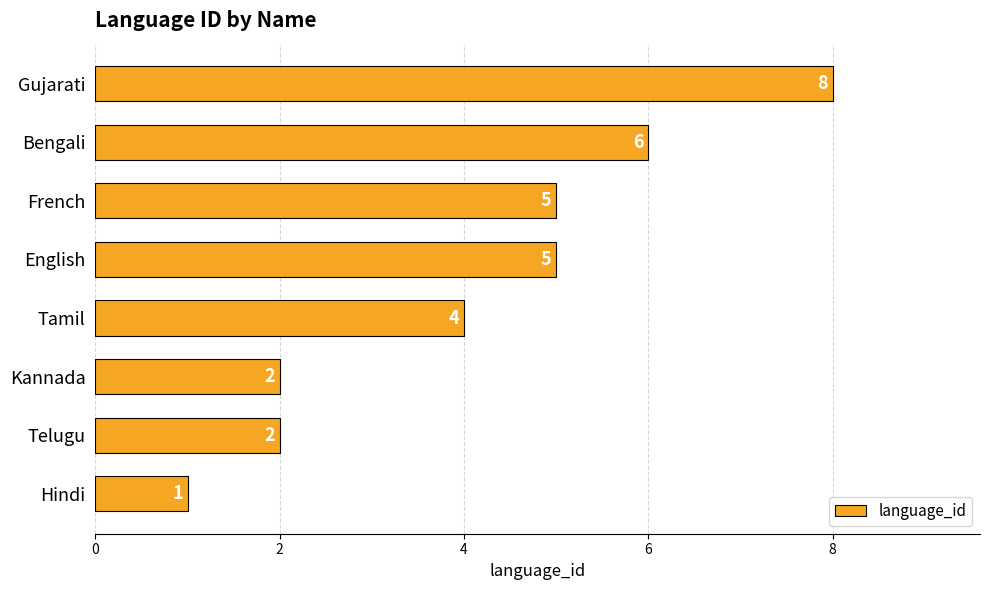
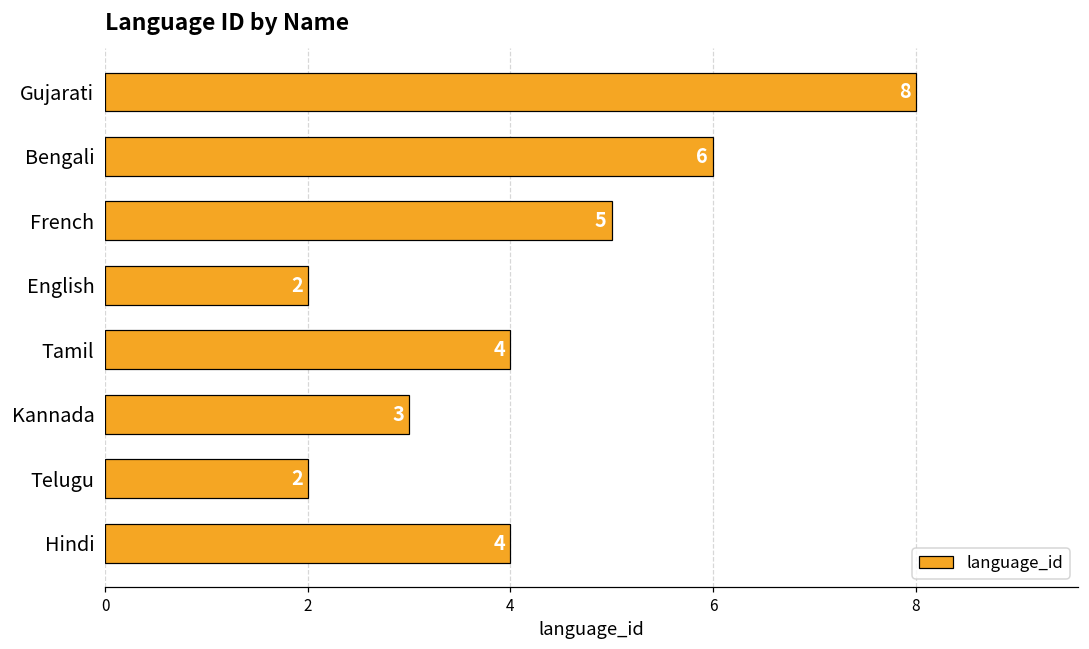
  {
    "Gujarati": 8,
    "Bengali": 6,
    "French": 5,
-   "English": 5,
+   "English": 2,
    "Tamil": 4,
-   "Kannada": 2,
+   "Kannada": 3,
    "Telugu": 2,
-   "Hindi": 1
+   "Hindi": 4
  }
